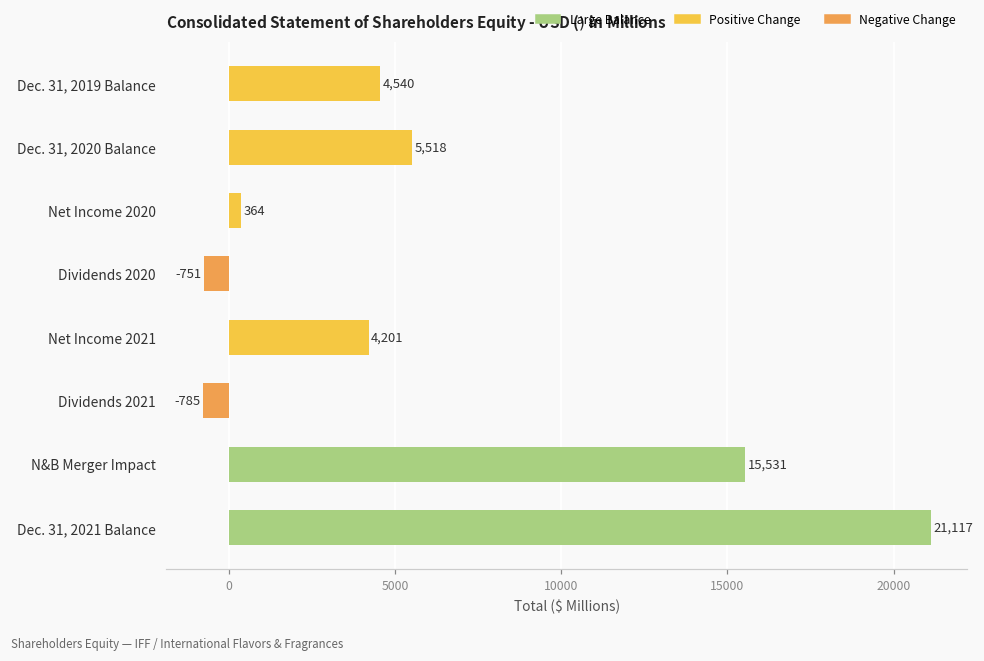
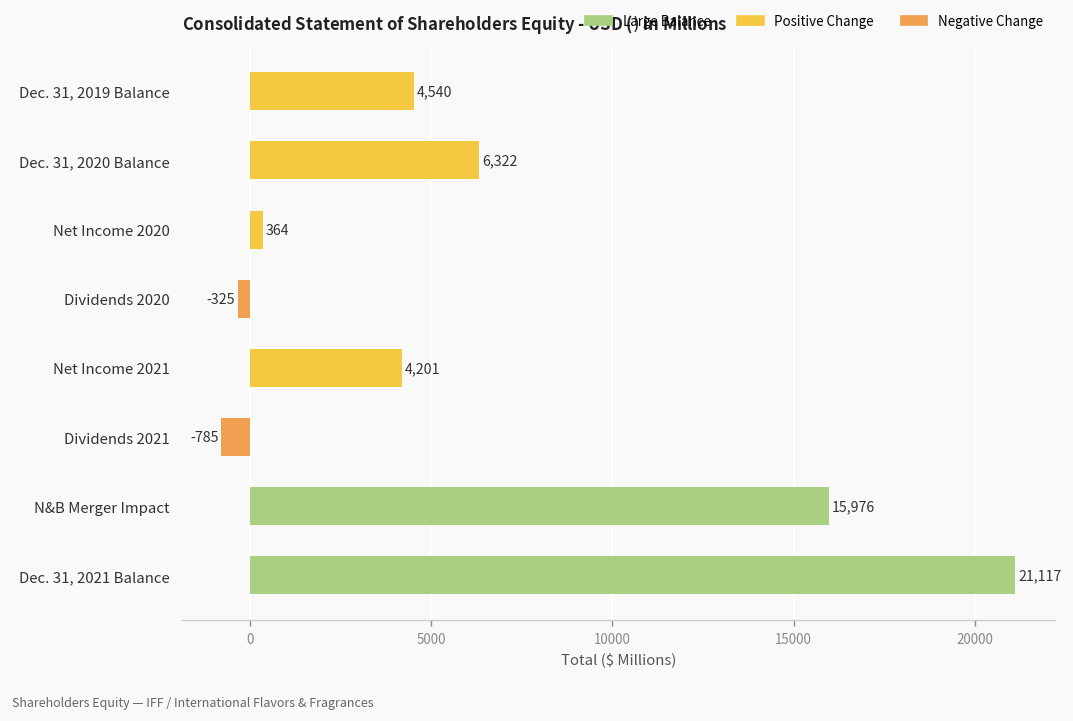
  {
    "Dec. 31, 2019 Balance": "4,540",
-   "Dec. 31, 2020 Balance": "5,518",
+   "Dec. 31, 2020 Balance": "6,322",
    "Net Income 2020": "364",
-   "Dividends 2020": "-751",
+   "Dividends 2020": "-325",
    "Net Income 2021": "4,201",
    "Dividends 2021": "-785",
-   "N&B Merger Impact": "15,531",
+   "N&B Merger Impact": "15,976",
    "Dec. 31, 2021 Balance": "21,117"
  }
